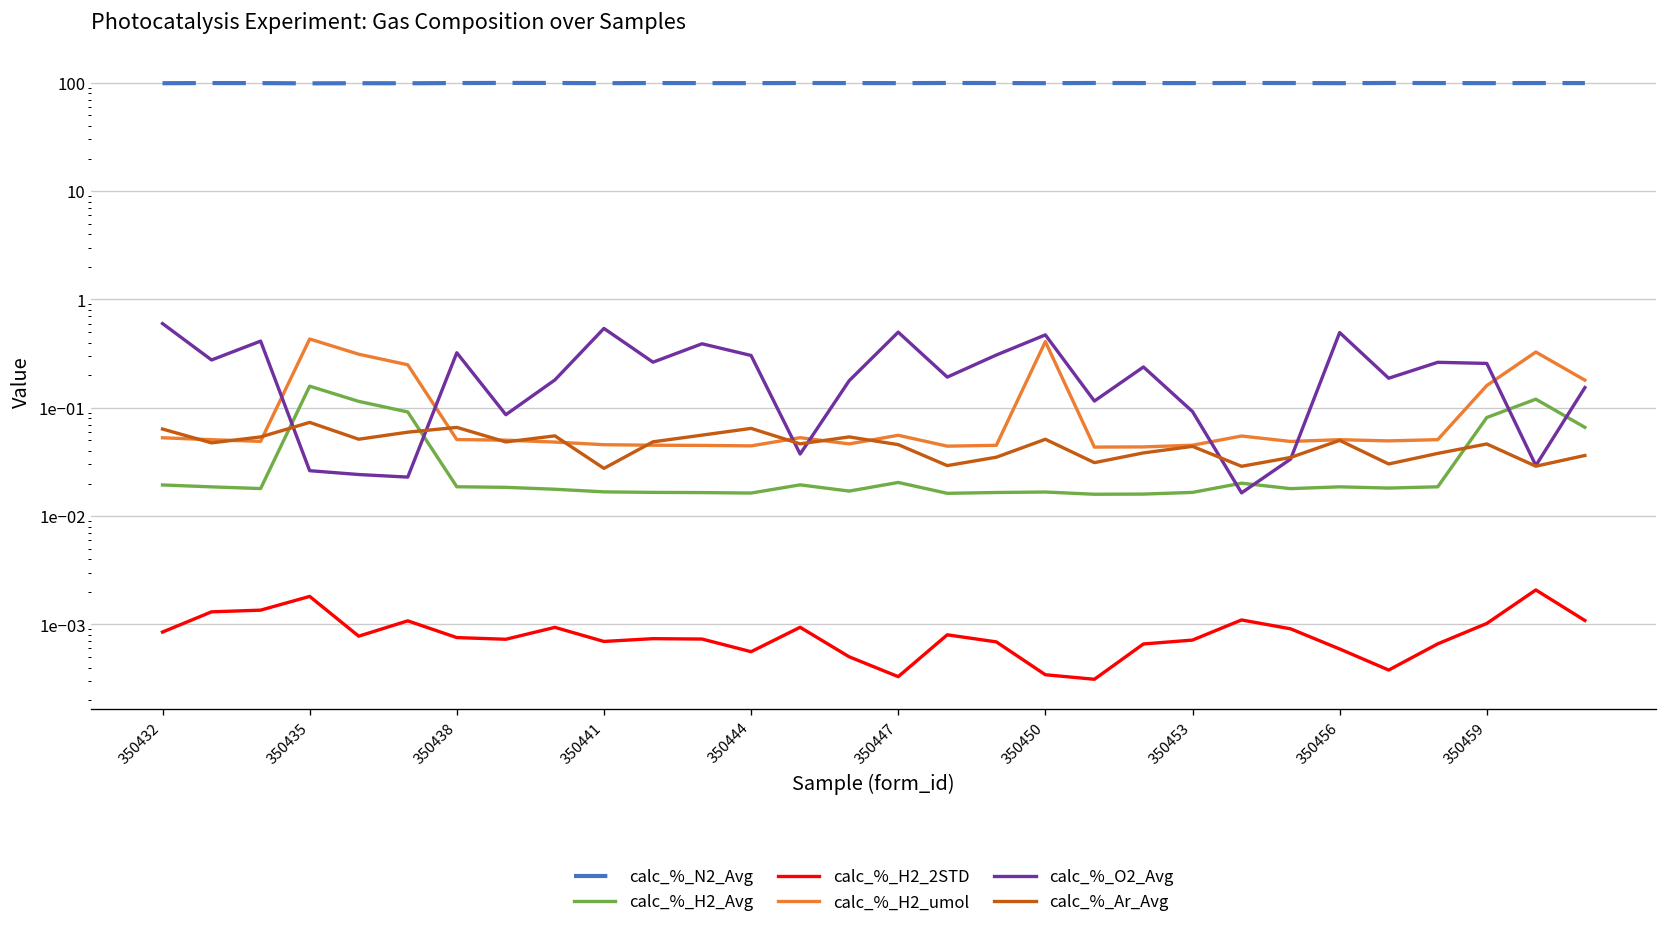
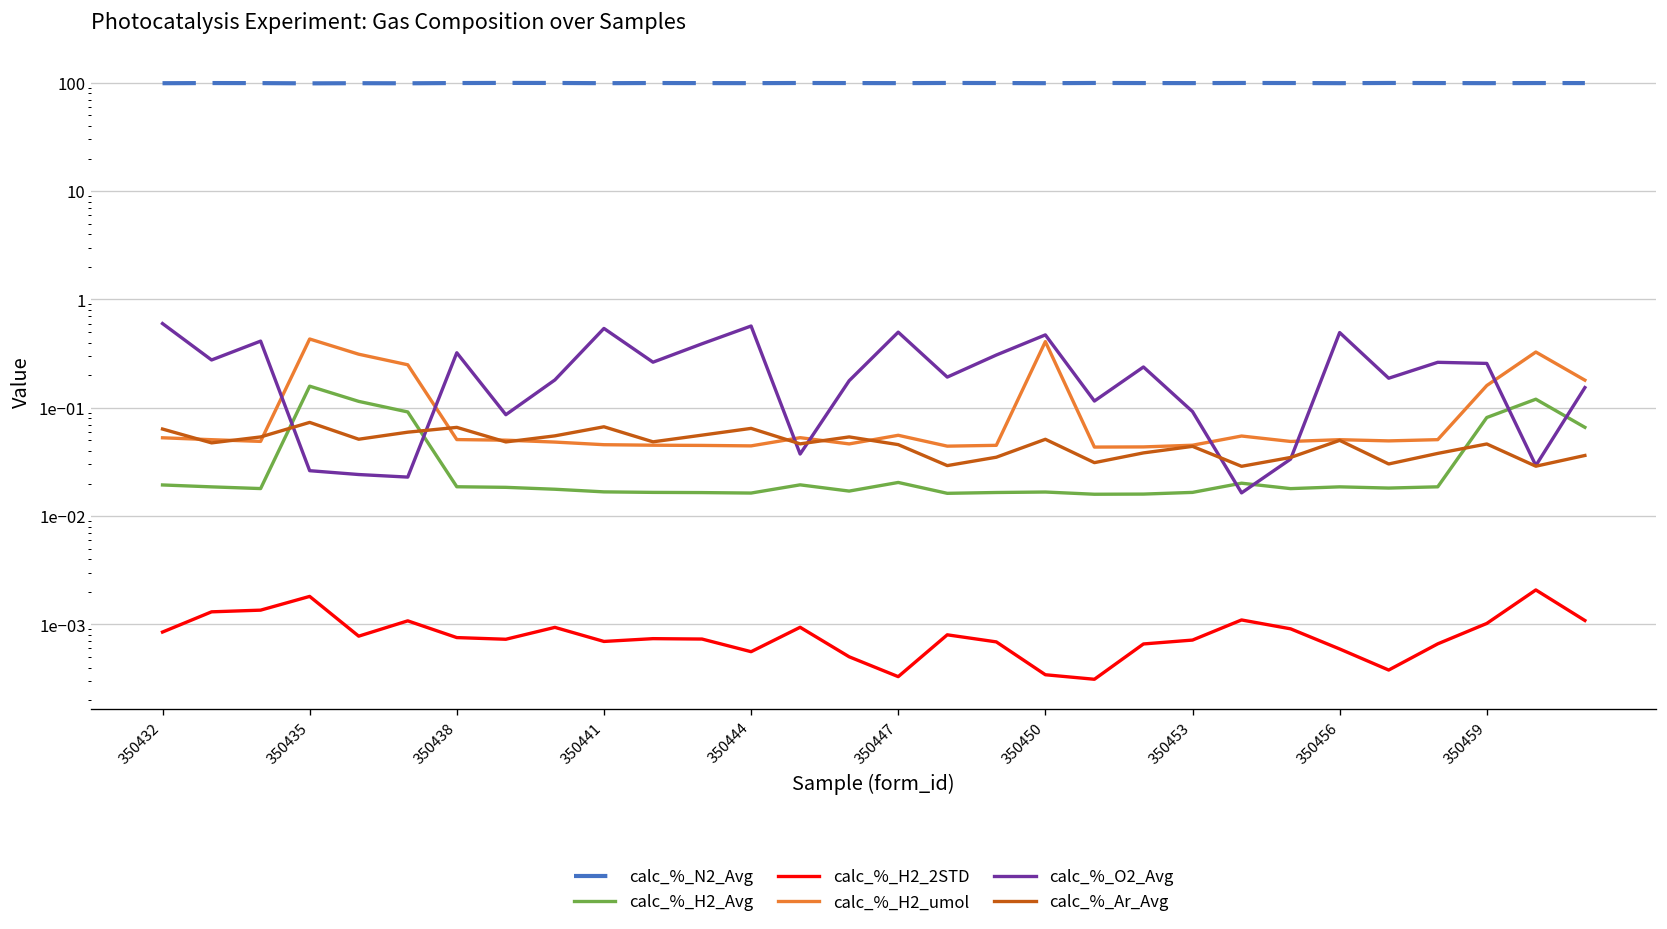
  {
    "calc_%_N2_Avg": {
      "350432": 100,
      "350435": 100,
      "350438": 100,
      "350441": 100,
      "350444": 100,
      "350447": 100,
      "350450": 100,
      "350453": 100,
      "350456": 100,
      "350459": 100
    },
    "calc_%_H2_Avg": {
      "350432": 0.019,
      "350435": 0.16,
      "350438": 0.019,
      "350441": 0.017,
      "350444": 0.016,
      "350447": 0.020,
      "350450": 0.017,
      "350453": 0.017,
      "350456": 0.019,
      "350459": 0.08
    },
    "calc_%_H2_2STD": {
      "350432": 0.0009,
      "350435": 0.0018,
      "350438": 0.0008,
      "350441": 0.0007,
      "350444": 0.0006,
      "350447": 0.00033,
      "350450": 0.00034,
      "350453": 0.0007,
      "350456": 0.0006,
      "350459": 0.001
    },
    "calc_%_H2_umol": {
      "350432": 0.05,
      "350435": 0.4,
      "350438": 0.05,
      "350441": 0.05,
      "350444": 0.04,
      "350447": 0.06,
      "350450": 0.4,
      "350459": 0.16
    },
    "calc_%_O2_Avg": {
      "350432": 0.6,
      "350435": 0.026,
      "350438": 0.32,
      "350441": 0.5,
-     "350444": 0.30,
+     "350444": 0.6,
      "350447": 0.5,
      "350450": 0.5,
      "350453": 0.09,
      "350456": 0.5,
      "350459": 0.26
    },
    "calc_%_Ar_Avg": {
      "350432": 0.06,
      "350435": 0.07,
      "350438": 0.07,
-     "350441": 0.028,
+     "350441": 0.07,
      "350444": 0.06,
      "350447": 0.05,
      "350450": 0.05,
      "350459": 0.05
    }
  }
